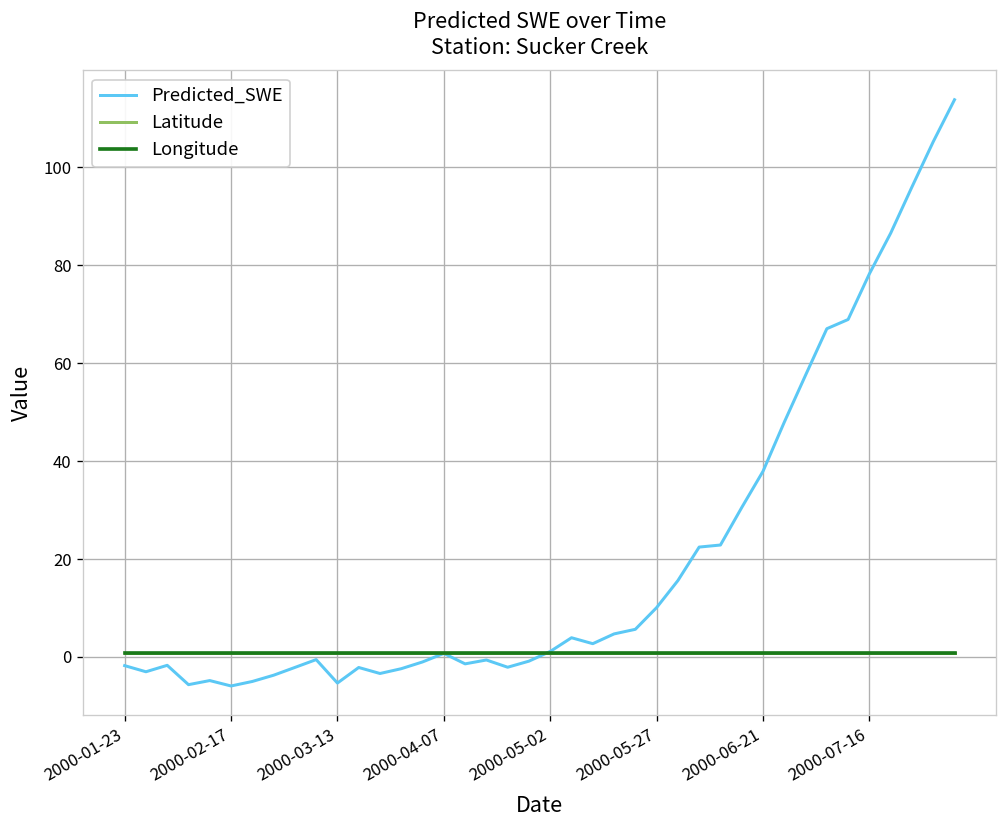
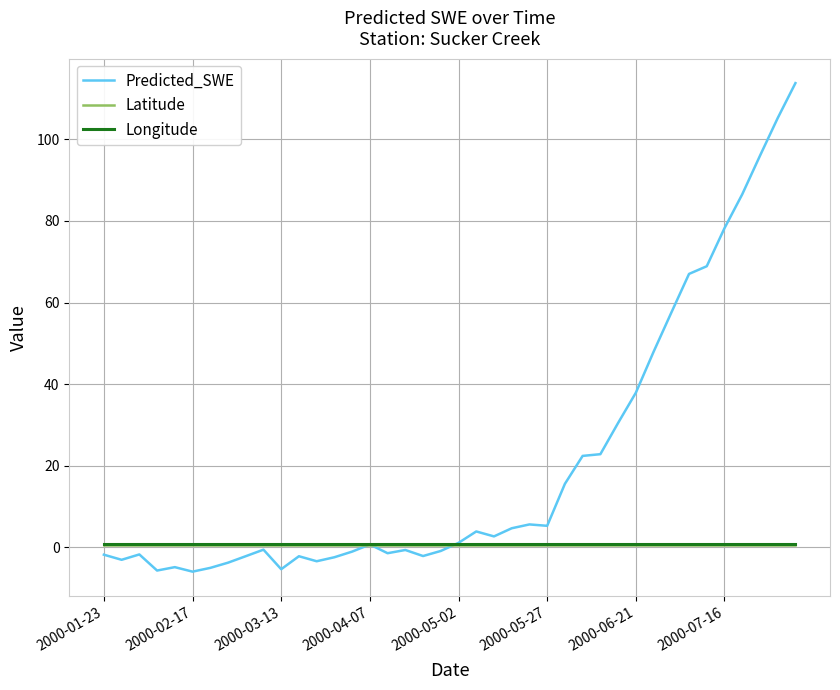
  {
    "Predicted_SWE": {
      "2000-01-23": -2,
      "2000-02-17": -6,
      "2000-03-13": -5,
-     "2000-05-27": 10,
+     "2000-05-27": 5,
      "2000-06-21": 38,
      "2000-07-16": 78
    },
    "Longitude": {
      "2000-01-23": 1,
      "2000-02-17": 1,
      "2000-03-13": 1,
      "2000-05-27": 1,
      "2000-06-21": 1,
      "2000-07-16": 1
    }
  }
